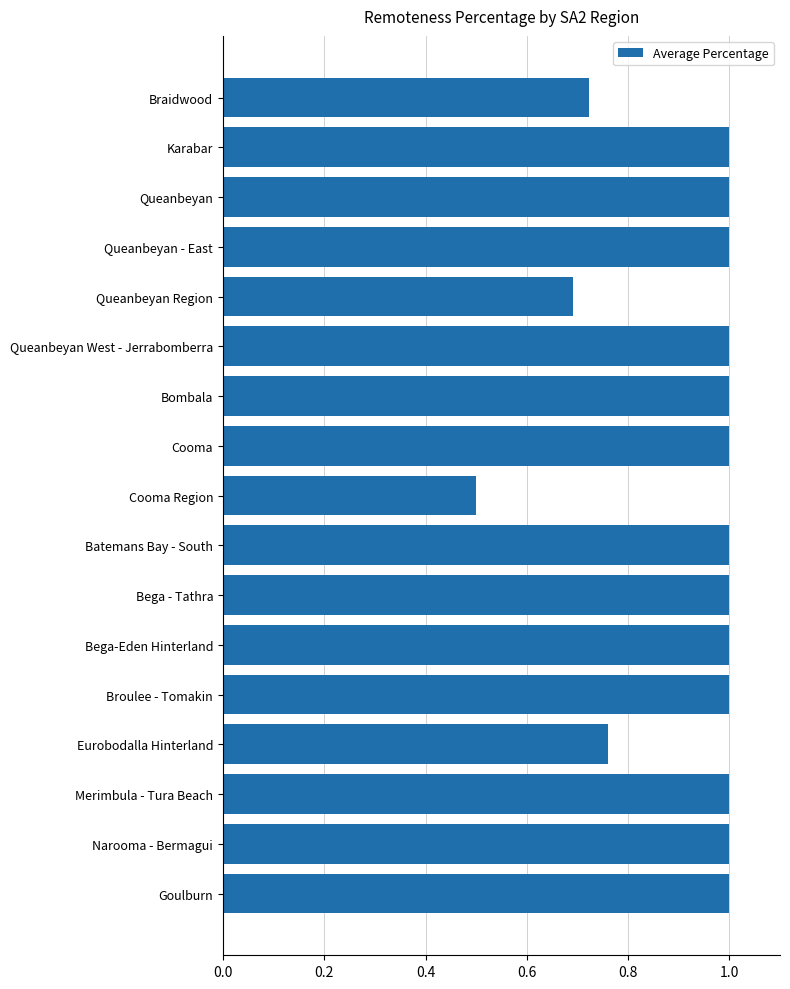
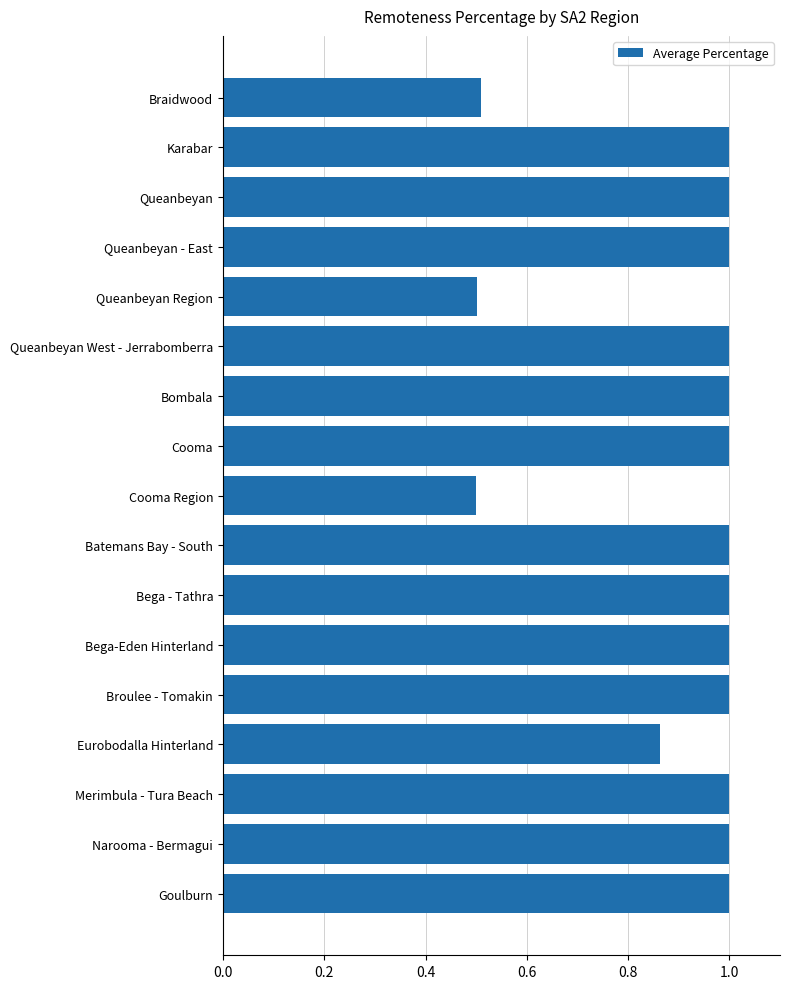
  {
-   "Braidwood": 0.72,
+   "Braidwood": 0.51,
    "Karabar": 1.00,
    "Queanbeyan": 1.00,
    "Queanbeyan - East": 1.00,
-   "Queanbeyan Region": 0.69,
+   "Queanbeyan Region": 0.50,
    "Queanbeyan West - Jerrabomberra": 1.00,
    "Bombala": 1.00,
    "Cooma": 1.00,
    "Cooma Region": 0.50,
    "Batemans Bay - South": 1.00,
    "Bega - Tathra": 1.00,
    "Bega-Eden Hinterland": 1.00,
    "Broulee - Tomakin": 1.00,
-   "Eurobodalla Hinterland": 0.76,
+   "Eurobodalla Hinterland": 0.86,
    "Merimbula - Tura Beach": 1.00,
    "Narooma - Bermagui": 1.00,
    "Goulburn": 1.00
  }
